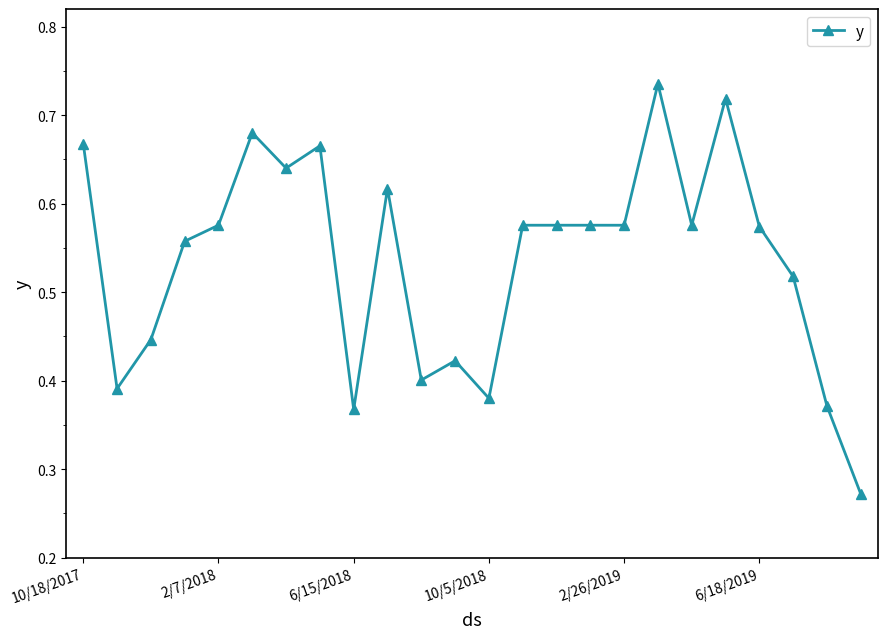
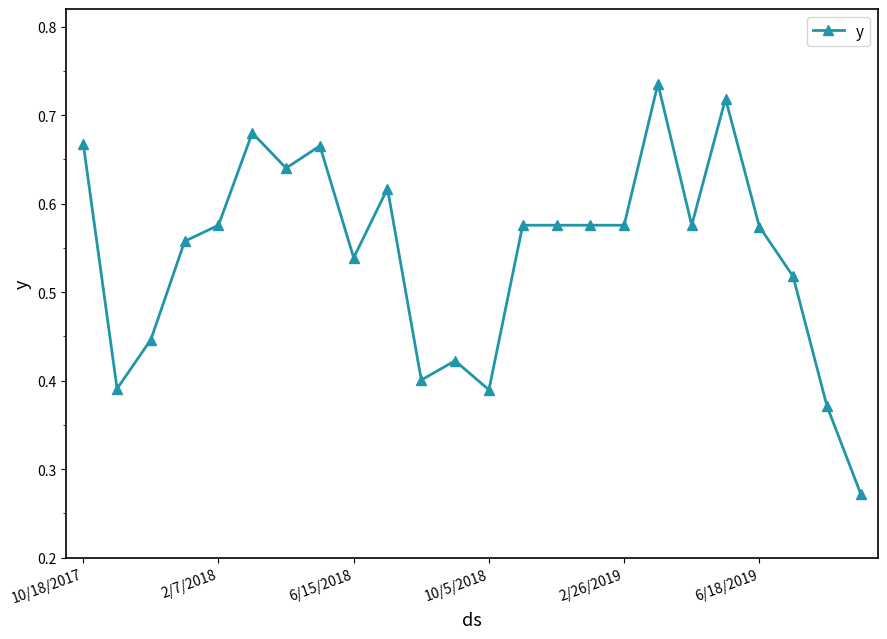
  {
    "10/18/2017": 0.67,
    "2/7/2018": 0.58,
-   "6/15/2018": 0.37,
-   "10/5/2018": 0.38,
+   "6/15/2018": 0.54,
+   "10/5/2018": 0.39,
    "2/26/2019": 0.58,
    "6/18/2019": 0.57
  }
